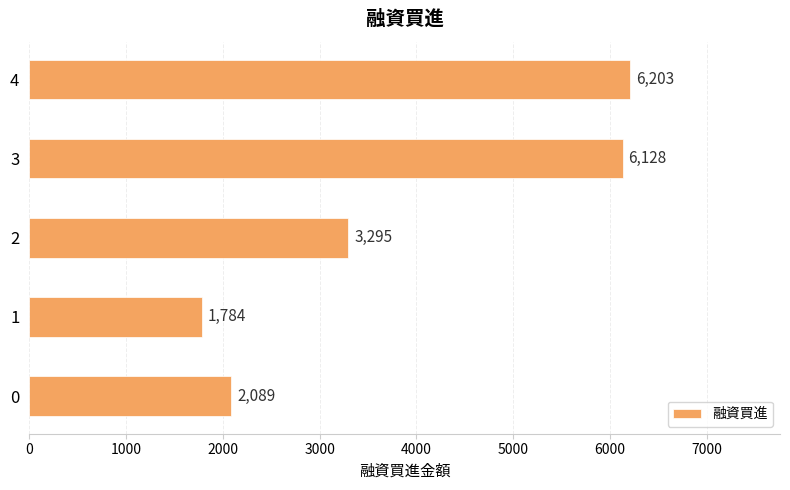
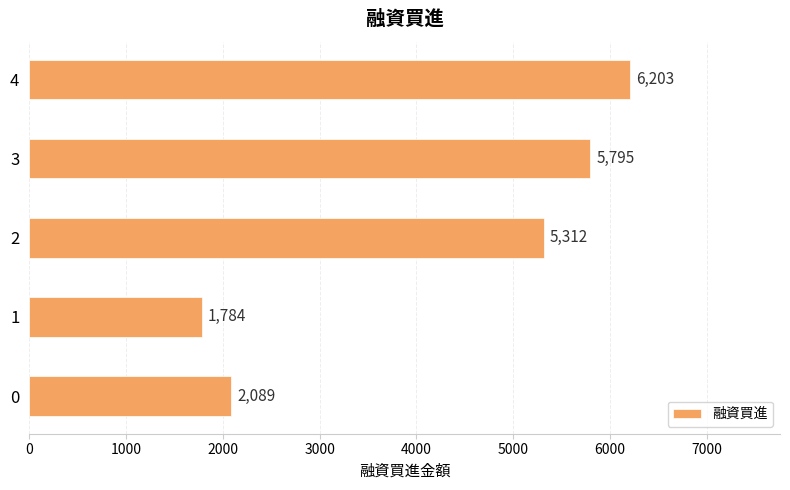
  {
    "4": "6,203",
-   "3": "6,128",
-   "2": "3,295",
+   "3": "5,795",
+   "2": "5,312",
    "1": "1,784",
    "0": "2,089"
  }
